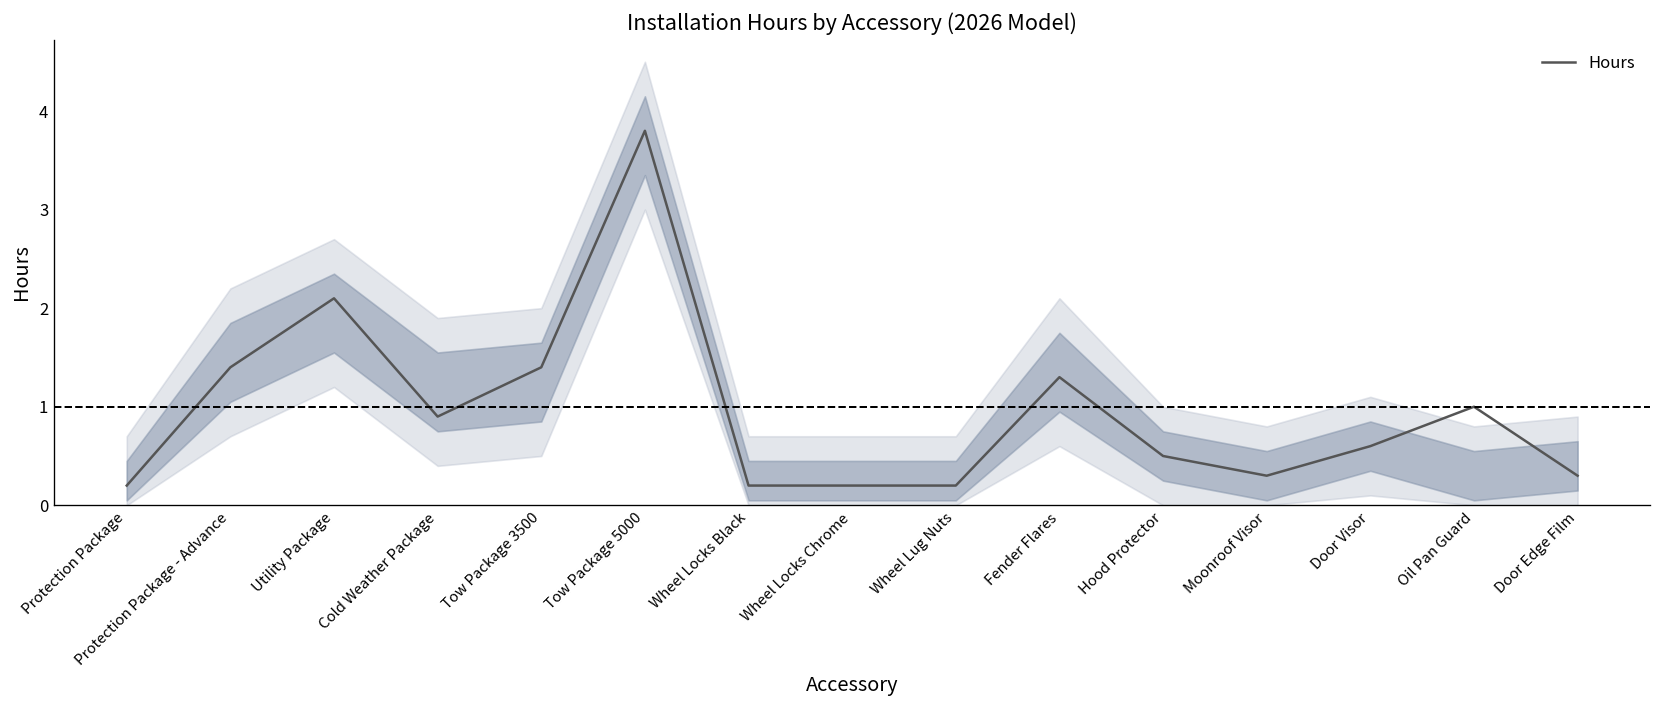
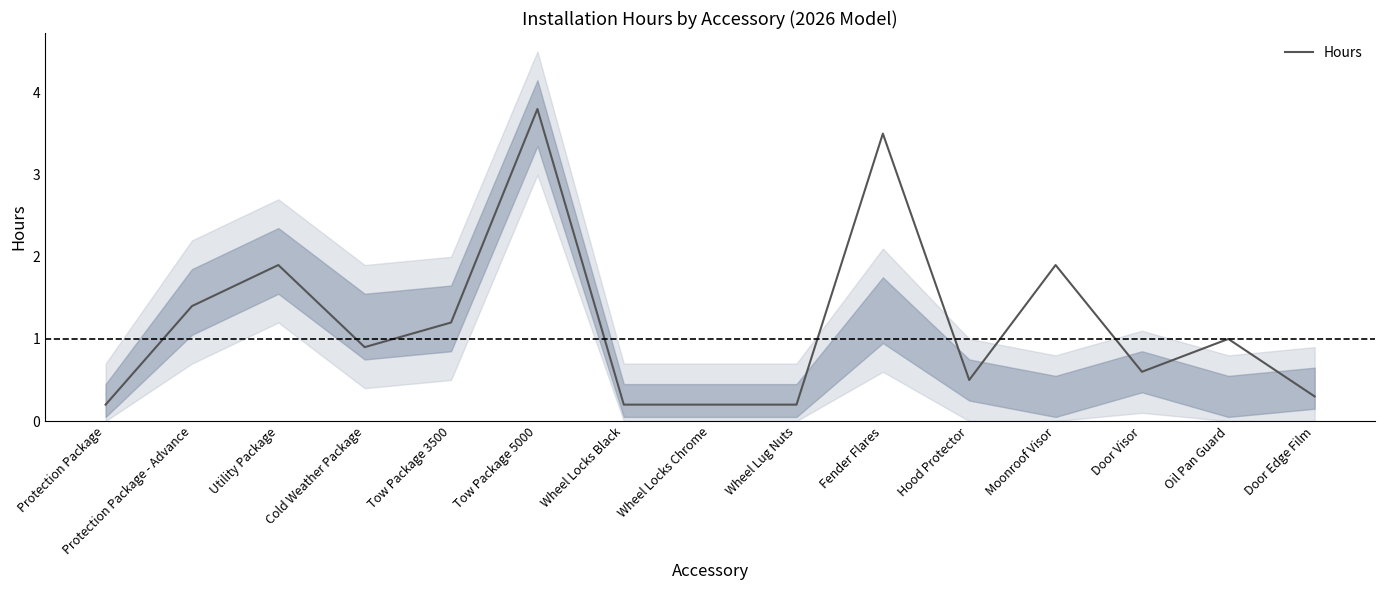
  {
    "Hours": {
      "Protection Package": 0.2,
      "Protection Package - Advance": 1.4,
-     "Utility Package": 2.1,
+     "Utility Package": 1.9,
      "Cold Weather Package": 0.9,
-     "Tow Package 3500": 1.4,
+     "Tow Package 3500": 1.2,
      "Tow Package 5000": 3.8,
      "Wheel Locks Black": 0.2,
      "Wheel Locks Chrome": 0.2,
      "Wheel Lug Nuts": 0.2,
-     "Fender Flares": 1.3,
+     "Fender Flares": 3.5,
      "Hood Protector": 0.5,
-     "Moonroof Visor": 0.3,
+     "Moonroof Visor": 1.9,
      "Door Visor": 0.6,
      "Oil Pan Guard": 1.0,
      "Door Edge Film": 0.3
    }
  }
